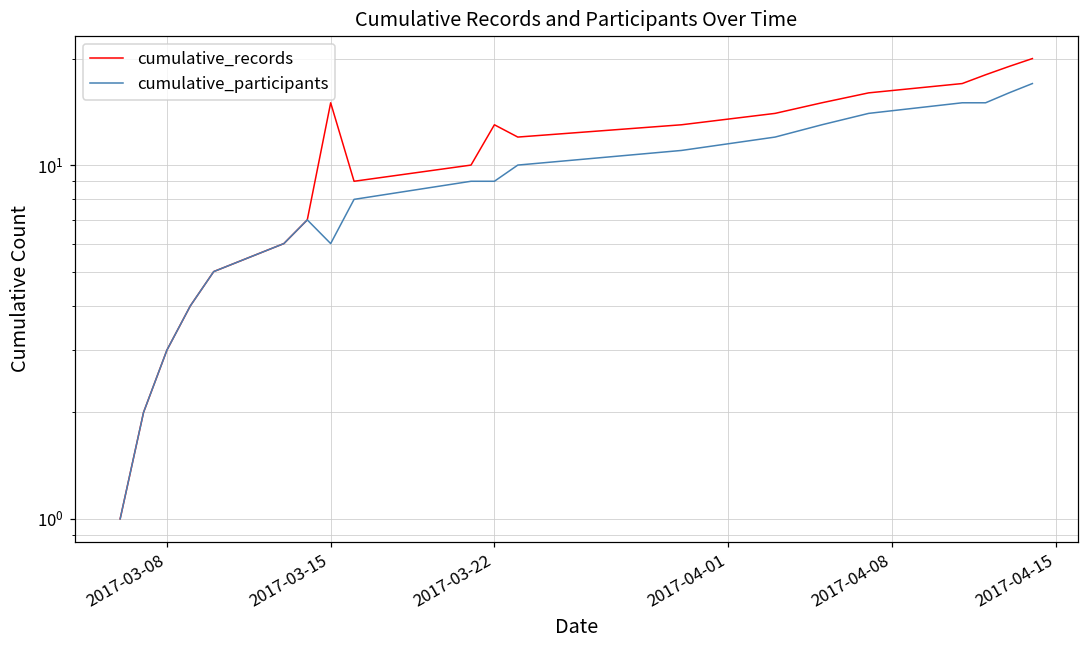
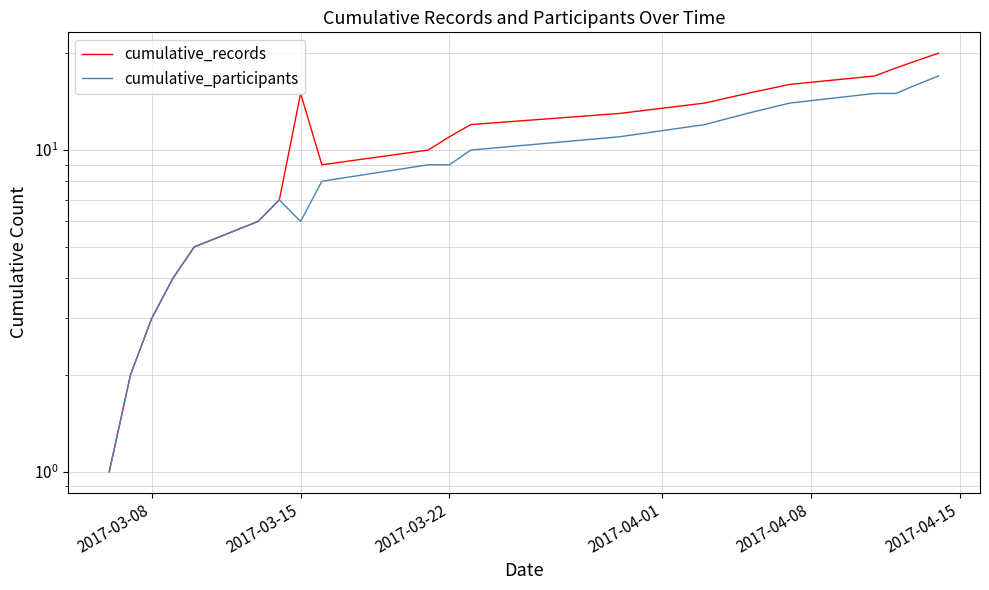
  {
    "cumulative_records": {
-     "2017-03-22": 13
+     "2017-03-22": 11
    },
    "cumulative_participants": {
      "2017-03-15": 6,
      "2017-03-22": 9
    }
  }
